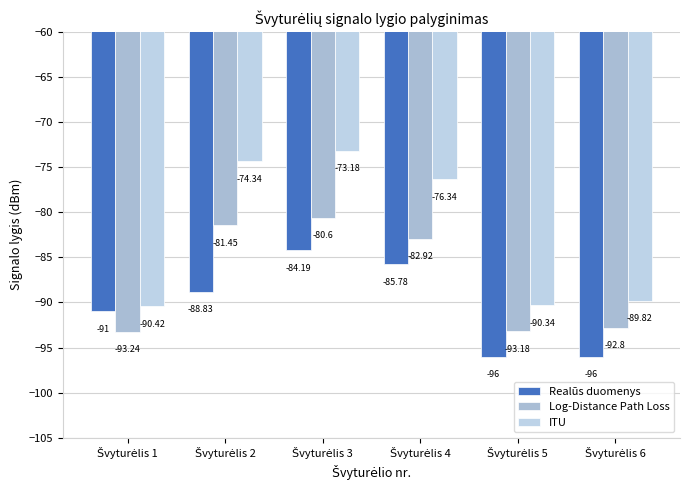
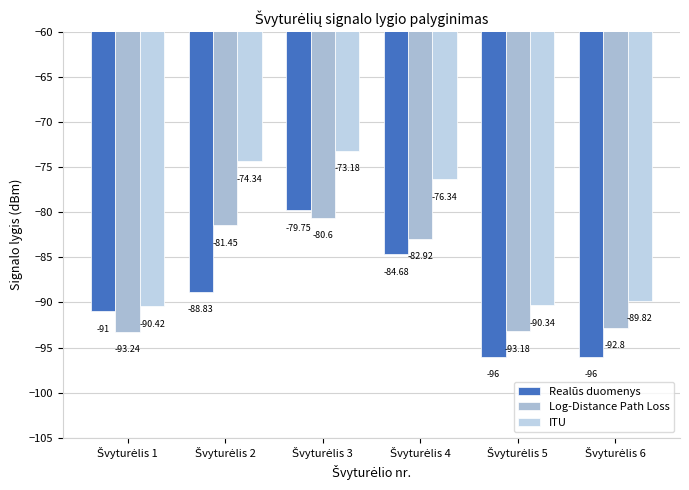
  {
    "Realūs duomenys": {
      "Švyturėlis 1": -91,
      "Švyturėlis 2": -88.83,
-     "Švyturėlis 3": -84.19,
-     "Švyturėlis 4": -85.78,
+     "Švyturėlis 3": -79.75,
+     "Švyturėlis 4": -84.68,
      "Švyturėlis 5": -96,
      "Švyturėlis 6": -96
    }
  }
